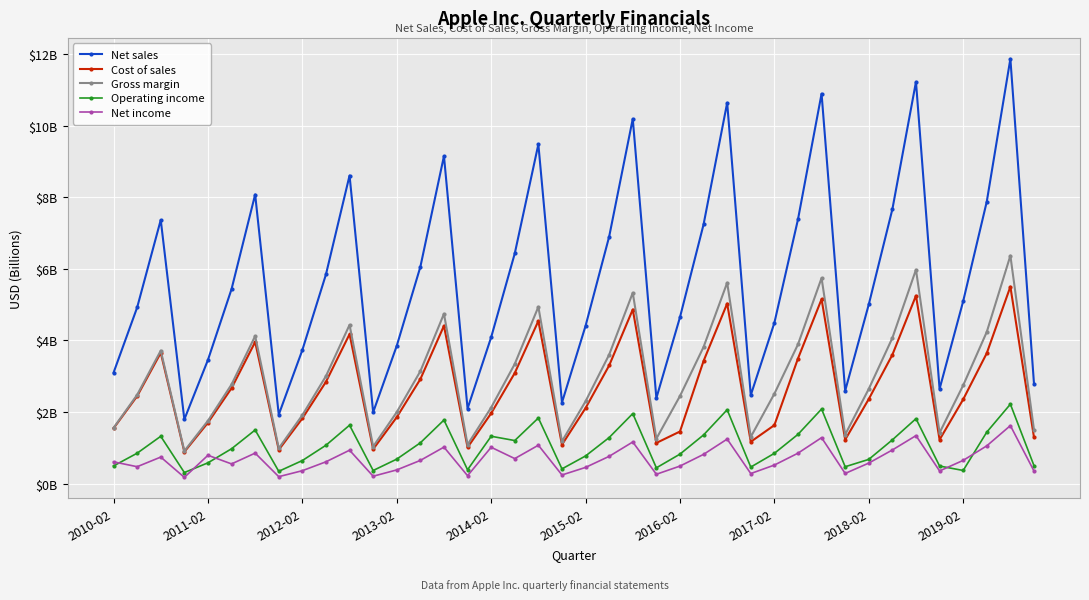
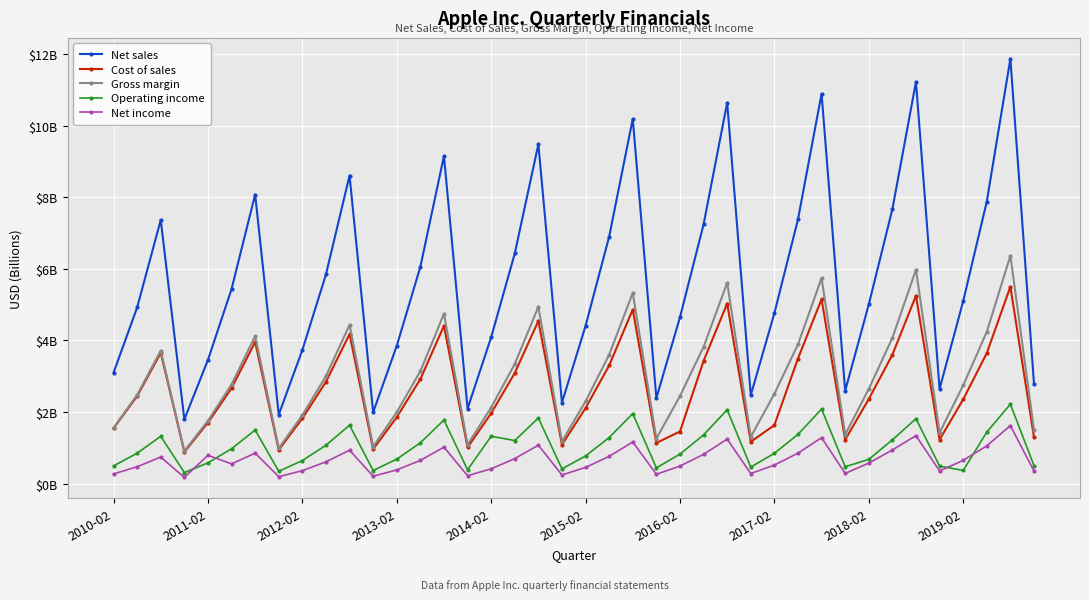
  {
    "Net sales": {
      "2010-02": "$3100000000",
      "2011-02": "$3500000000",
      "2012-02": "$3700000000",
      "2013-02": "$3800000000",
      "2014-02": "$4100000000",
      "2015-02": "$4400000000",
      "2016-02": "$4600000000",
-     "2017-02": "$4500000000",
+     "2017-02": "$4800000000",
      "2018-02": "$5000000000",
      "2019-02": "$5100000000"
    },
    "Cost of sales": {
      "2012-02": "$1800000000",
      "2013-02": "$1900000000",
      "2014-02": "$2000000000",
      "2015-02": "$2100000000",
      "2016-02": "$1500000000",
      "2017-02": "$1600000000",
      "2018-02": "$2400000000",
      "2019-02": "$2300000000"
    },
    "Gross margin": {
      "2012-02": "$1900000000",
      "2013-02": "$2000000000",
      "2014-02": "$2100000000",
      "2015-02": "$2300000000",
      "2016-02": "$2400000000",
      "2017-02": "$2500000000",
      "2018-02": "$2600000000",
      "2019-02": "$2700000000"
    },
    "Operating income": {
      "2010-02": "$500000000",
      "2011-02": "$600000000",
      "2012-02": "$600000000",
      "2013-02": "$700000000",
      "2014-02": "$1300000000",
      "2015-02": "$800000000",
      "2016-02": "$800000000",
      "2017-02": "$800000000",
      "2018-02": "$700000000",
      "2019-02": "$400000000"
    },
    "Net income": {
-     "2010-02": "$600000000",
+     "2010-02": "$300000000",
      "2011-02": "$800000000",
      "2012-02": "$400000000",
      "2013-02": "$400000000",
-     "2014-02": "$1000000000",
+     "2014-02": "$400000000",
      "2015-02": "$500000000",
      "2016-02": "$500000000",
      "2017-02": "$500000000",
      "2018-02": "$600000000",
      "2019-02": "$600000000"
    }
  }
